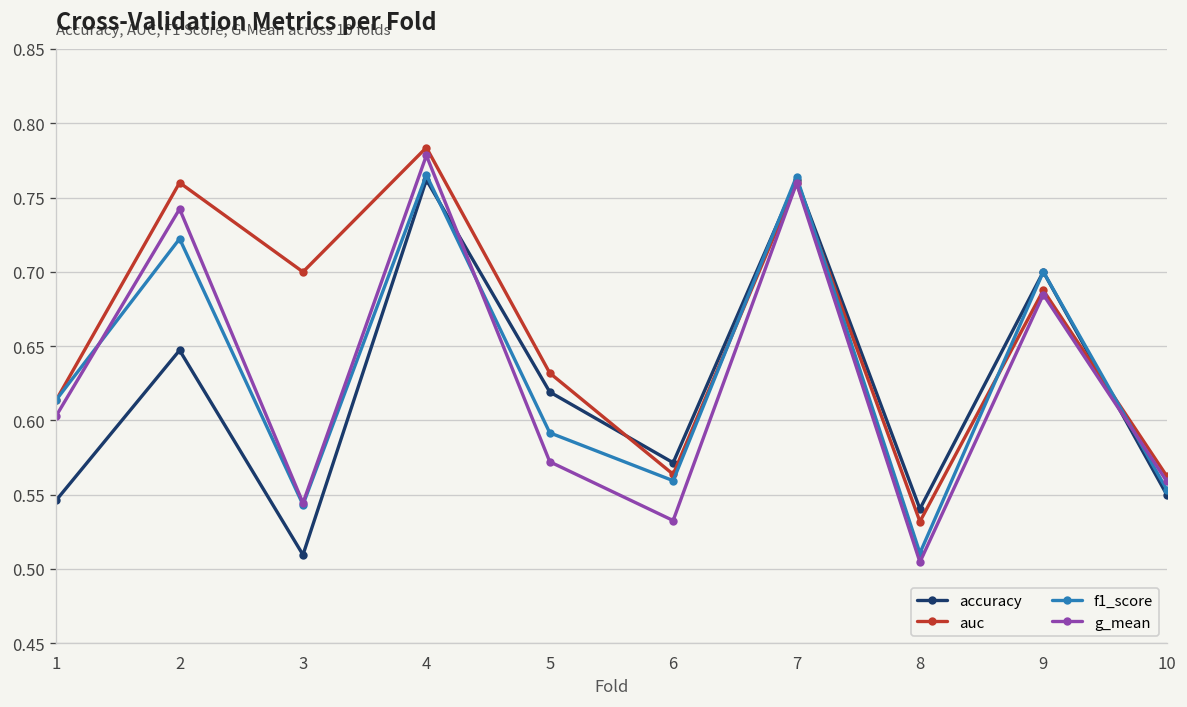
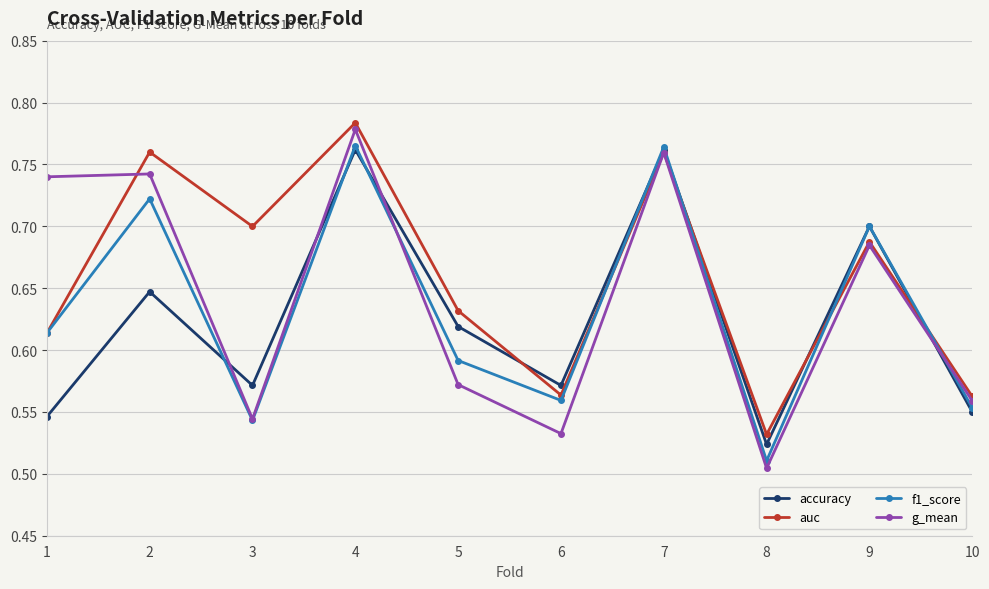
  {
    "accuracy": {
      "1": 0.546,
      "2": 0.647,
-     "3": 0.509,
+     "3": 0.571,
      "4": 0.762,
      "5": 0.619,
      "6": 0.571,
      "7": 0.762,
-     "8": 0.540,
+     "8": 0.524,
      "10": 0.550
    },
    "auc": {
      "2": 0.760,
      "3": 0.700,
      "4": 0.784,
      "5": 0.632,
      "6": 0.564,
      "8": 0.532,
      "9": 0.688,
      "10": 0.563
    },
    "f1_score": {
      "2": 0.722,
      "4": 0.765,
      "5": 0.592,
      "6": 0.559,
      "7": 0.764,
      "8": 0.511,
      "10": 0.553
    },
    "g_mean": {
-     "1": 0.603,
+     "1": 0.740,
      "2": 0.742,
      "4": 0.778,
      "5": 0.572,
      "6": 0.533,
      "8": 0.505,
      "9": 0.685,
      "10": 0.559
    }
  }
